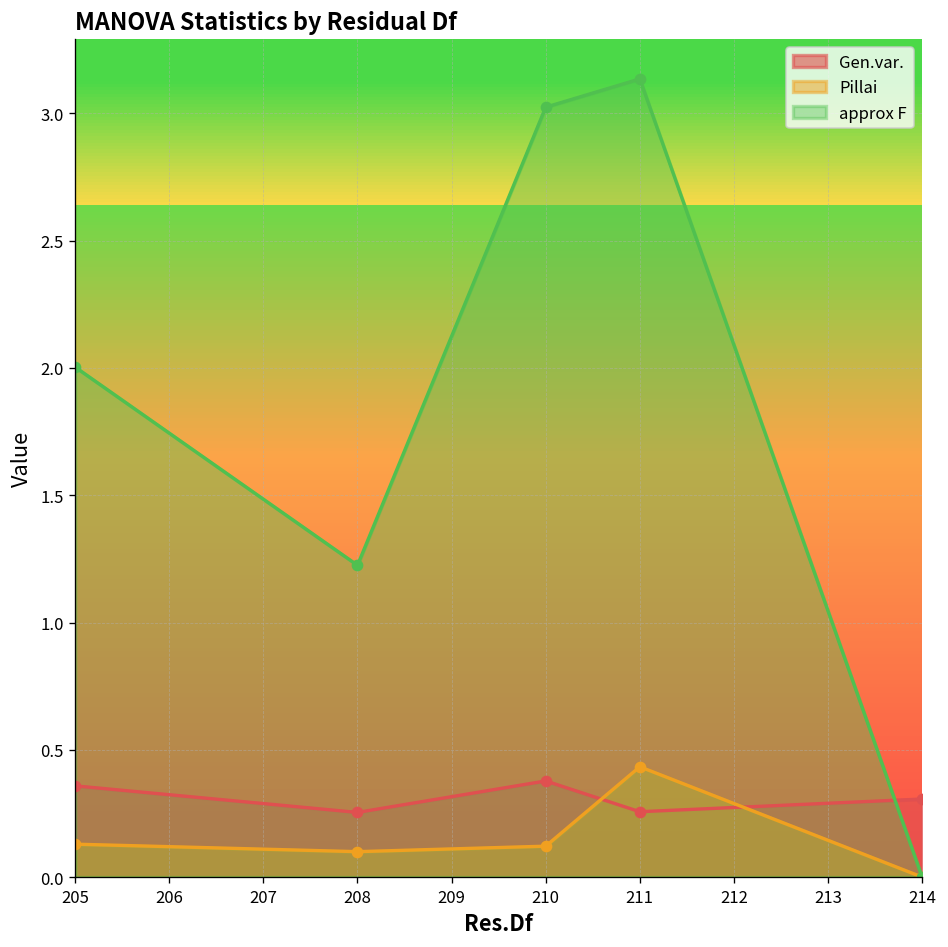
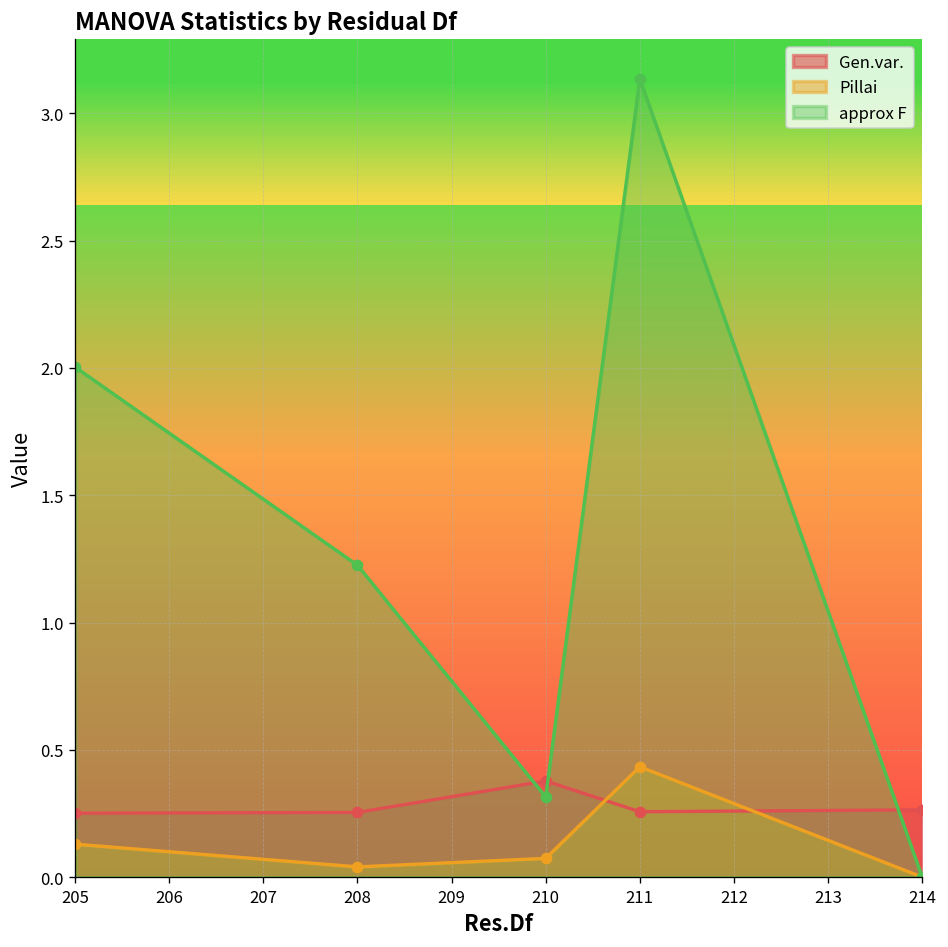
  {
    "Gen.var.": {
-     "205": 0.36,
+     "205": 0.25,
      "208": 0.25,
      "210": 0.38,
      "211": 0.26,
-     "214": 0.31
+     "214": 0.26
    },
    "Pillai": {
      "205": 0.13,
-     "208": 0.10,
-     "210": 0.12,
+     "208": 0.04,
+     "210": 0.07,
      "211": 0.43
    },
    "approx F": {
      "205": 2.00,
      "208": 1.22,
-     "210": 3.02,
+     "210": 0.31,
      "211": 3.14
    }
  }
